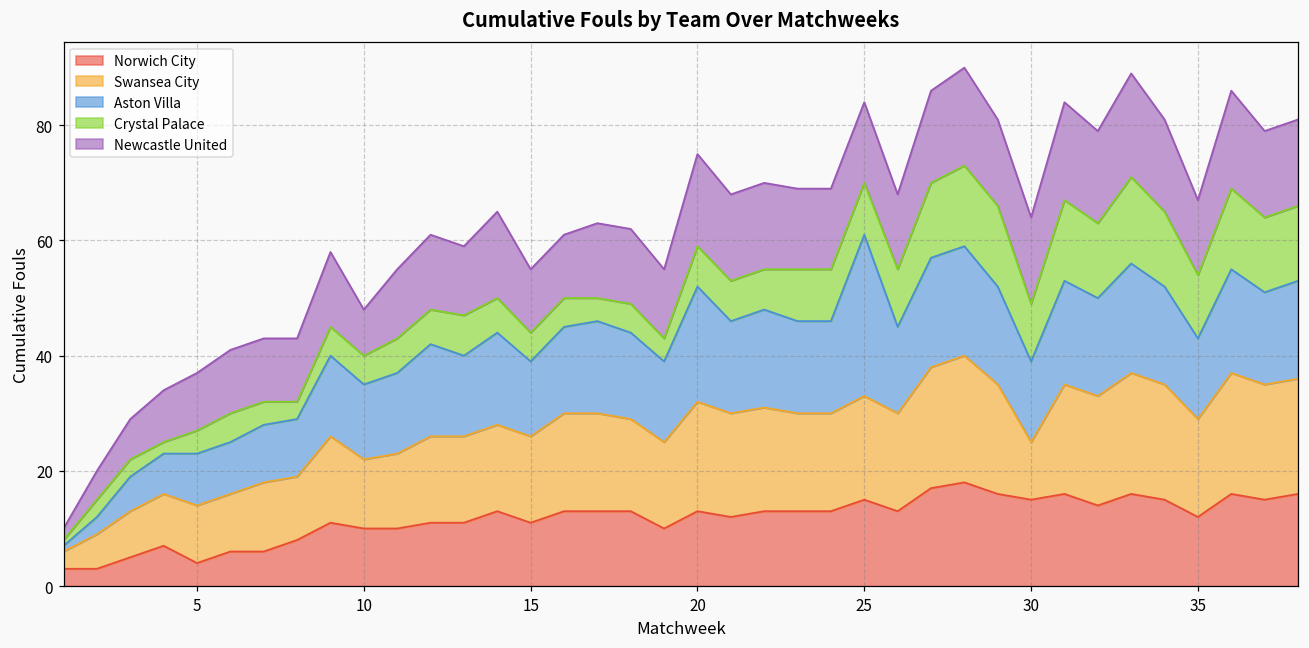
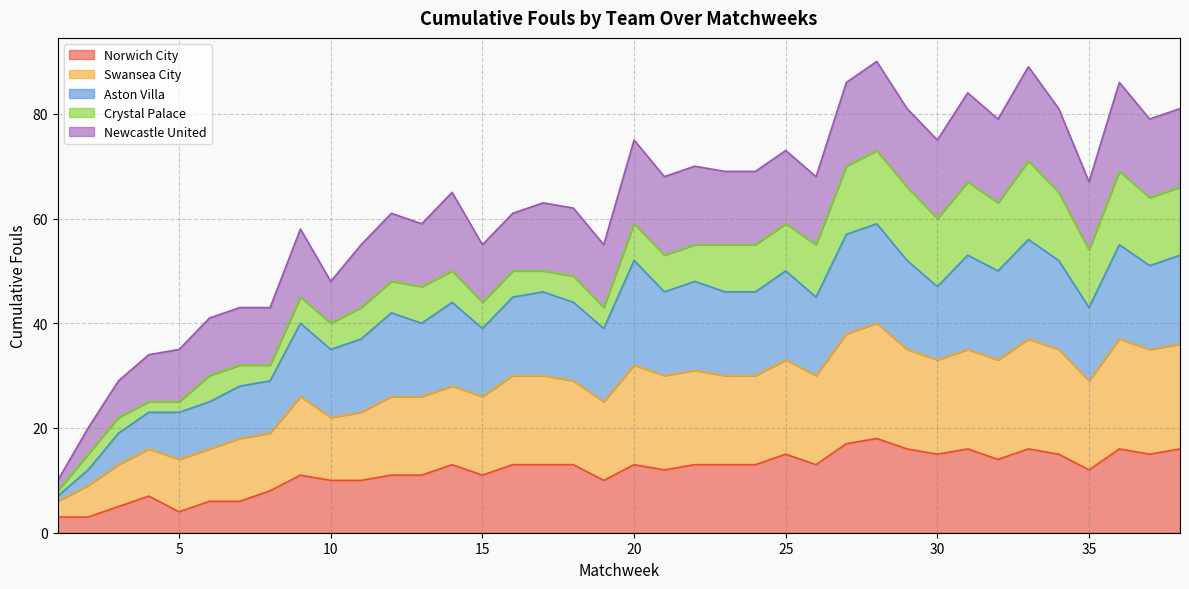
  {
    "Norwich City": {
      "5": 4,
      "10": 10,
      "15": 11,
      "20": 13,
      "25": 15,
      "30": 15,
      "35": 12
    },
    "Swansea City": {
      "5": 10,
      "10": 12,
      "15": 15,
      "20": 19,
      "25": 18,
-     "30": 10,
+     "30": 18,
      "35": 17
    },
    "Aston Villa": {
      "5": 9,
      "10": 13,
      "15": 13,
      "20": 20,
-     "25": 28,
+     "25": 17,
      "30": 14,
      "35": 14
    },
    "Crystal Palace": {
-     "5": 4,
+     "5": 2,
      "10": 5,
      "15": 5,
      "20": 7,
      "25": 9,
-     "30": 10,
+     "30": 13,
      "35": 11
    },
    "Newcastle United": {
      "5": 10,
      "10": 8,
      "15": 11,
      "20": 16,
      "25": 14,
      "30": 15,
      "35": 13
    }
  }
